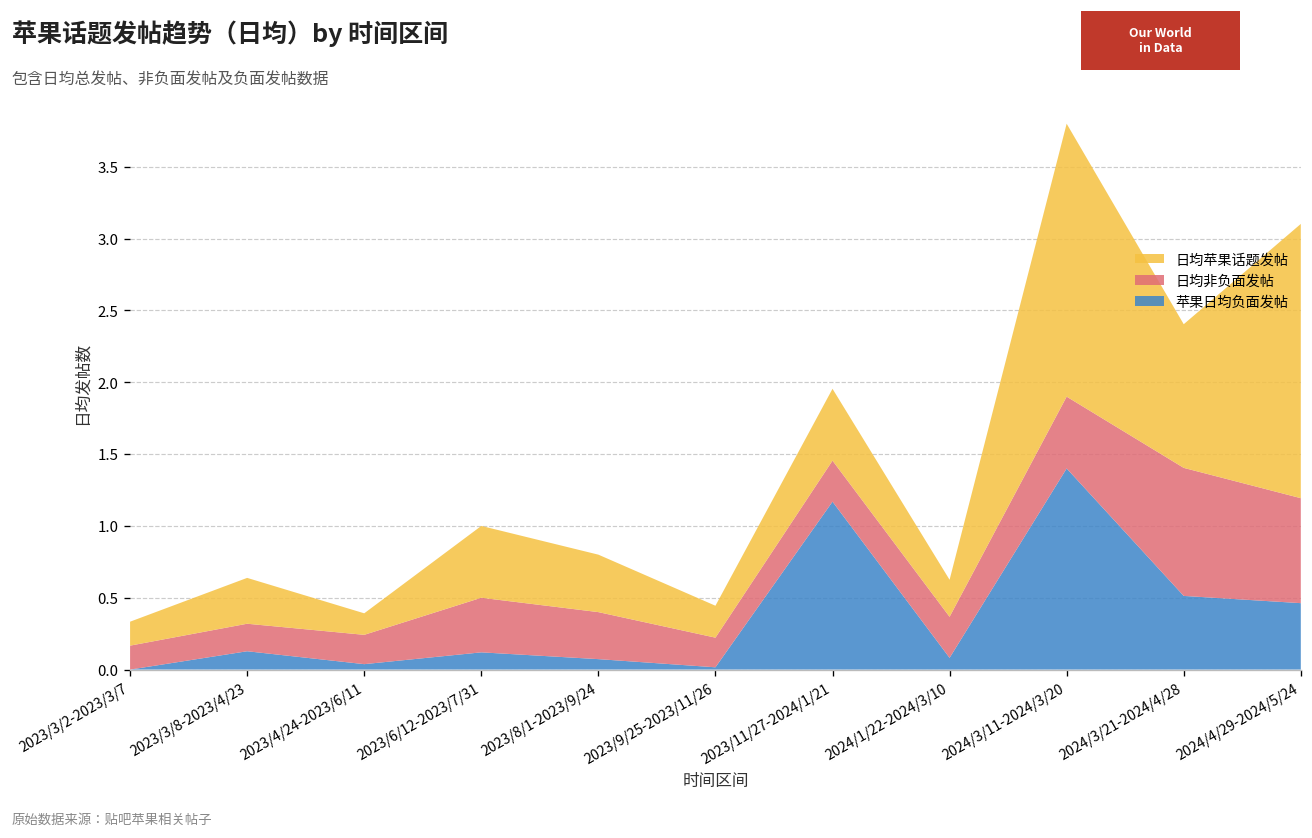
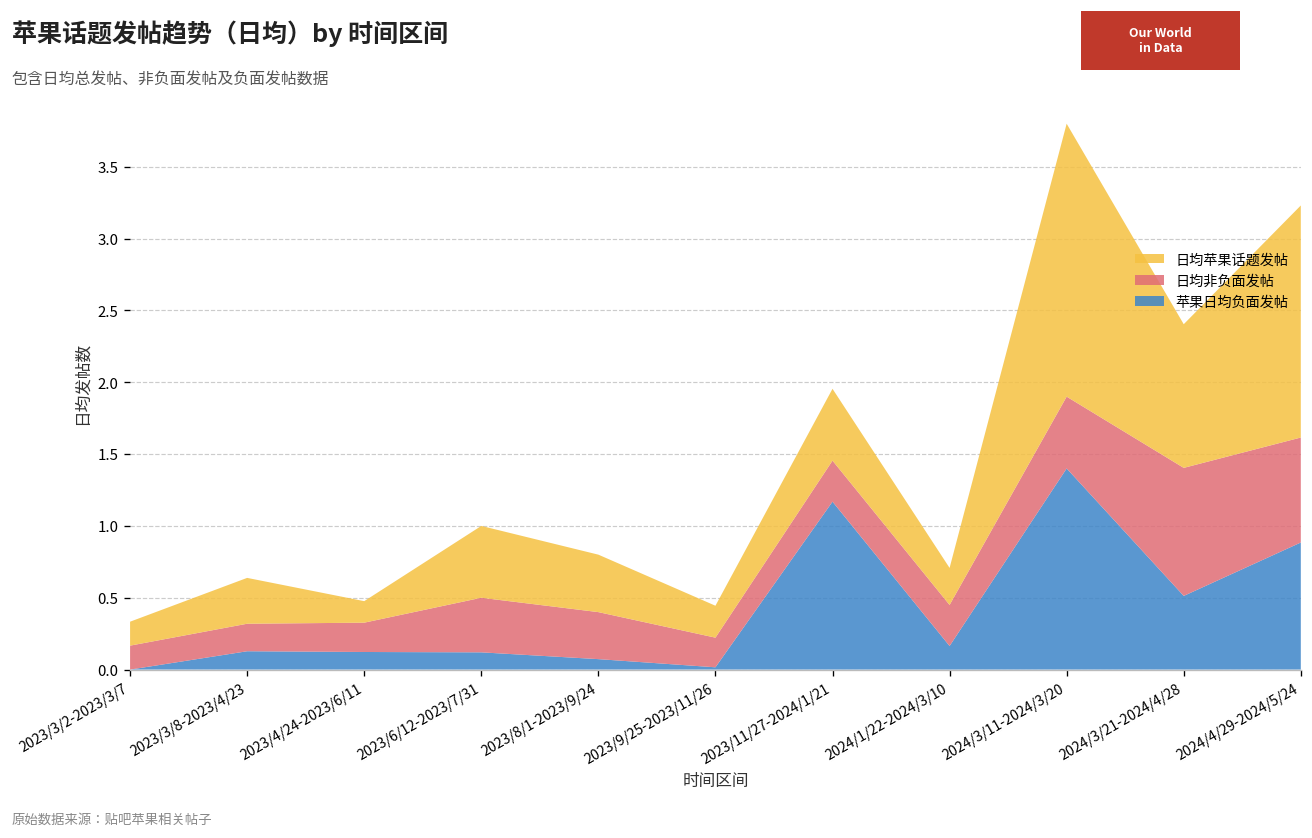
  {
    "苹果日均负面发帖": {
      "2023/3/2-2023/3/7": 0.00,
      "2023/3/8-2023/4/23": 0.13,
-     "2023/4/24-2023/6/11": 0.04,
+     "2023/4/24-2023/6/11": 0.12,
      "2023/6/12-2023/7/31": 0.12,
      "2023/8/1-2023/9/24": 0.07,
      "2023/11/27-2024/1/21": 1.17,
-     "2024/1/22-2024/3/10": 0.08,
+     "2024/1/22-2024/3/10": 0.16,
      "2024/3/11-2024/3/20": 1.40,
      "2024/3/21-2024/4/28": 0.51,
-     "2024/4/29-2024/5/24": 0.46
+     "2024/4/29-2024/5/24": 0.88
    },
    "日均非负面发帖": {
      "2023/3/2-2023/3/7": 0.17,
      "2023/3/8-2023/4/23": 0.19,
      "2023/4/24-2023/6/11": 0.20,
      "2023/6/12-2023/7/31": 0.38,
      "2023/8/1-2023/9/24": 0.33,
      "2023/9/25-2023/11/26": 0.21,
      "2023/11/27-2024/1/21": 0.29,
      "2024/1/22-2024/3/10": 0.29,
      "2024/3/11-2024/3/20": 0.50,
      "2024/3/21-2024/4/28": 0.89,
      "2024/4/29-2024/5/24": 0.73
    },
    "日均苹果话题发帖": {
      "2023/3/2-2023/3/7": 0.17,
      "2023/3/8-2023/4/23": 0.32,
      "2023/4/24-2023/6/11": 0.15,
      "2023/6/12-2023/7/31": 0.50,
      "2023/8/1-2023/9/24": 0.40,
      "2023/9/25-2023/11/26": 0.22,
      "2023/11/27-2024/1/21": 0.50,
      "2024/1/22-2024/3/10": 0.26,
      "2024/3/11-2024/3/20": 1.90,
      "2024/3/21-2024/4/28": 1.00,
-     "2024/4/29-2024/5/24": 1.91
+     "2024/4/29-2024/5/24": 1.62
    }
  }
